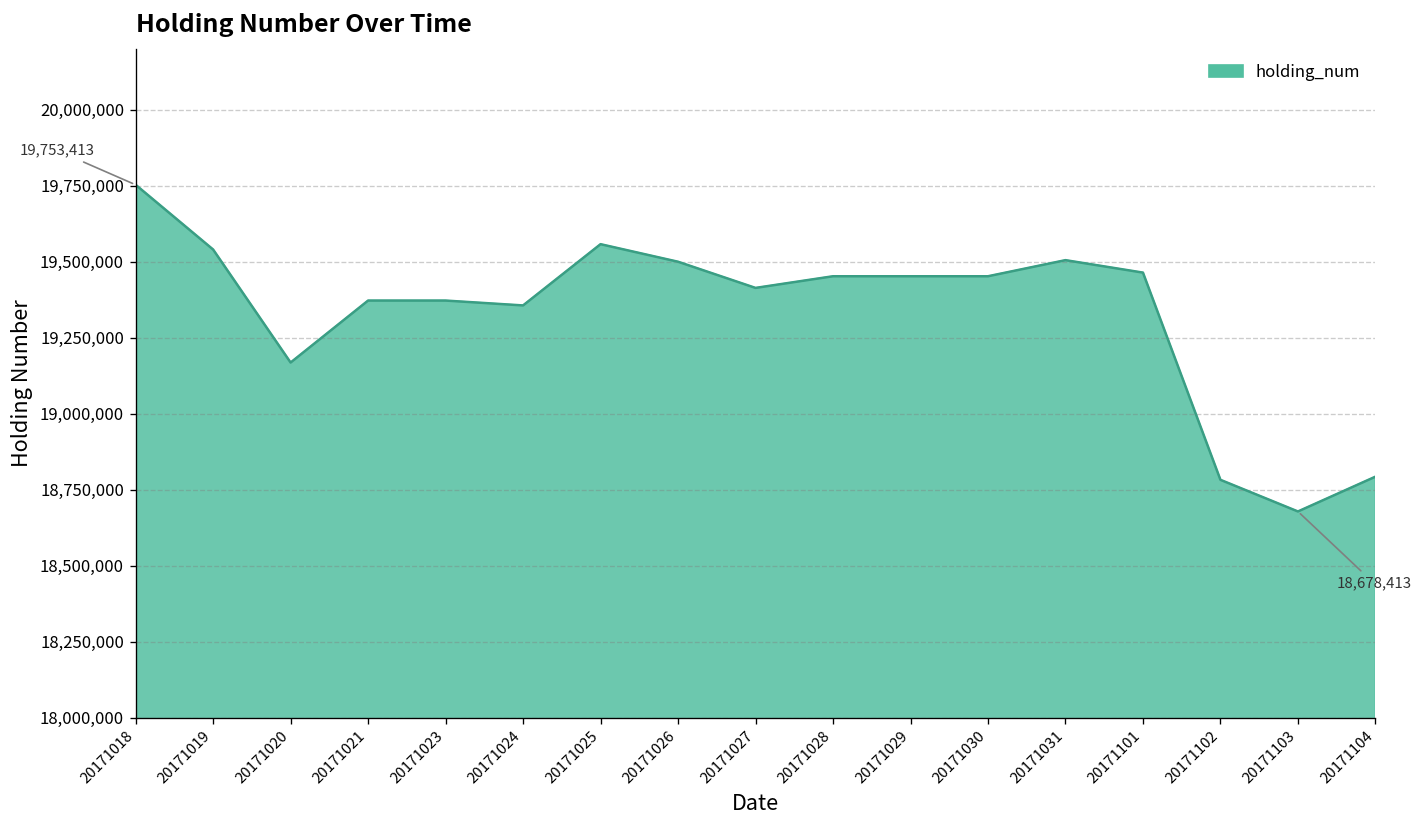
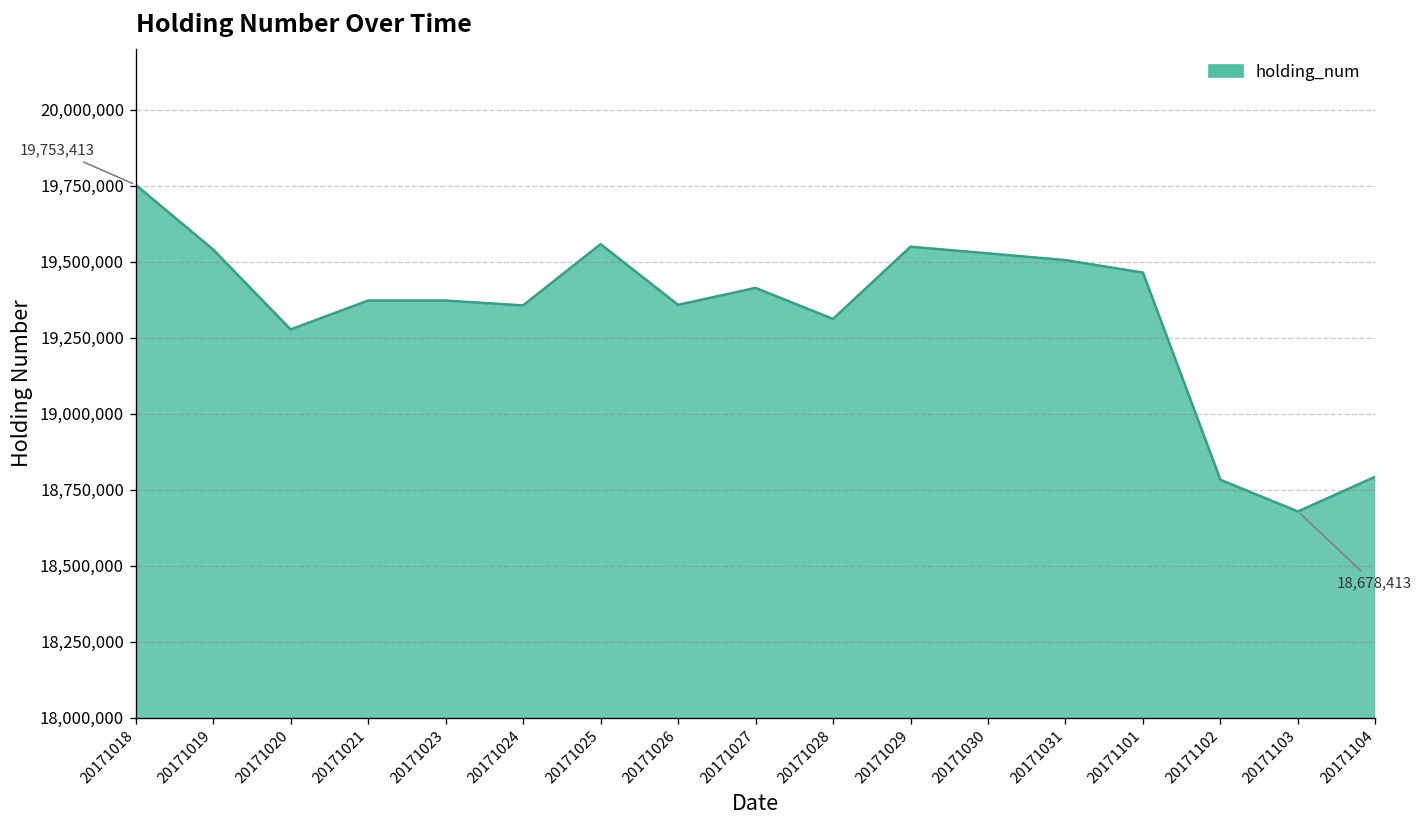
  {
    "20171019": "19,540,000",
-   "20171020": "19,170,000",
+   "20171020": "19,280,000",
    "20171021": "19,370,000",
    "20171023": "19,370,000",
    "20171024": "19,360,000",
    "20171025": "19,560,000",
-   "20171026": "19,500,000",
+   "20171026": "19,360,000",
    "20171027": "19,410,000",
-   "20171028": "19,450,000",
-   "20171029": "19,450,000",
-   "20171030": "19,450,000",
+   "20171028": "19,310,000",
+   "20171029": "19,550,000",
+   "20171030": "19,530,000",
    "20171031": "19,510,000",
    "20171101": "19,460,000",
    "20171102": "18,780,000",
    "20171104": "18,790,000"
  }
